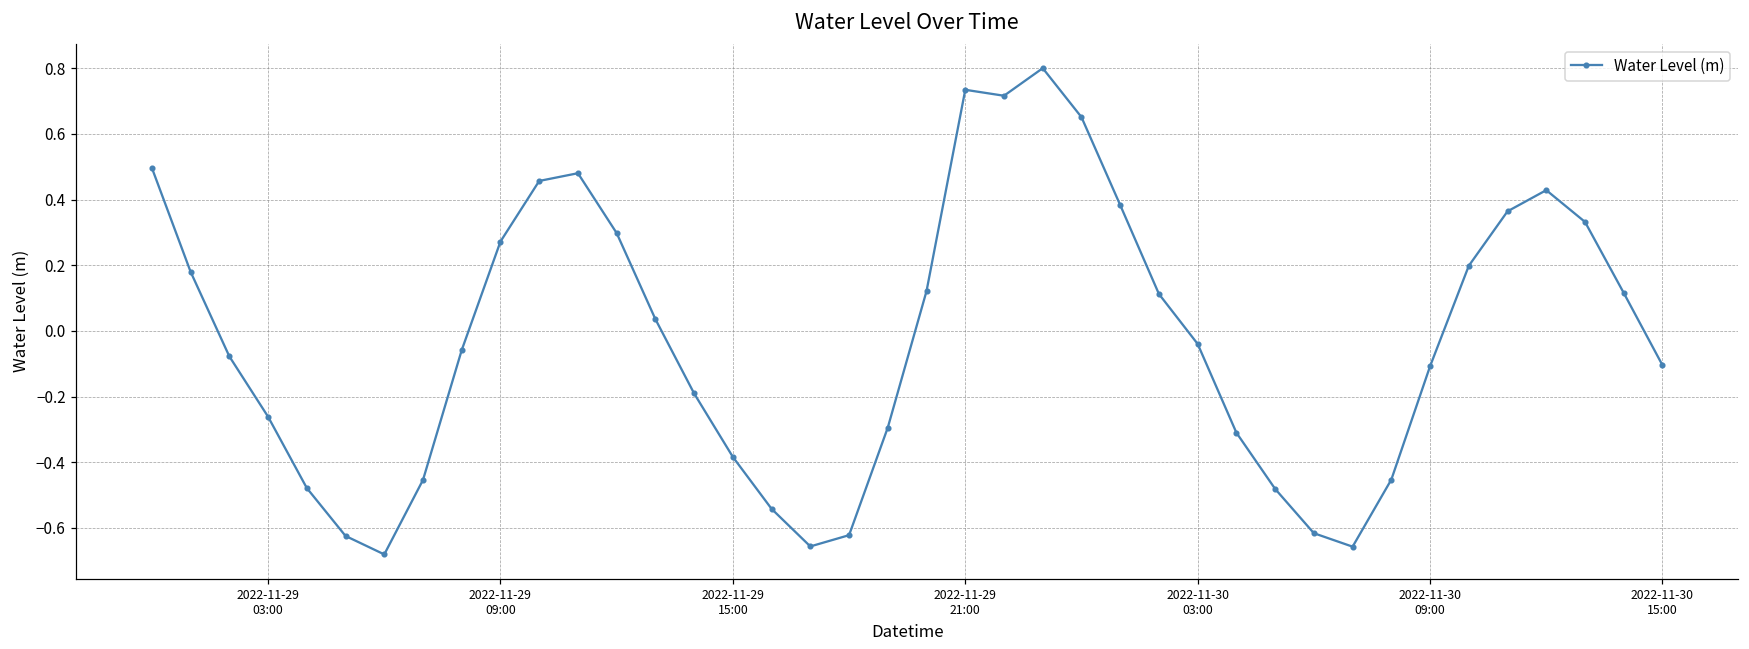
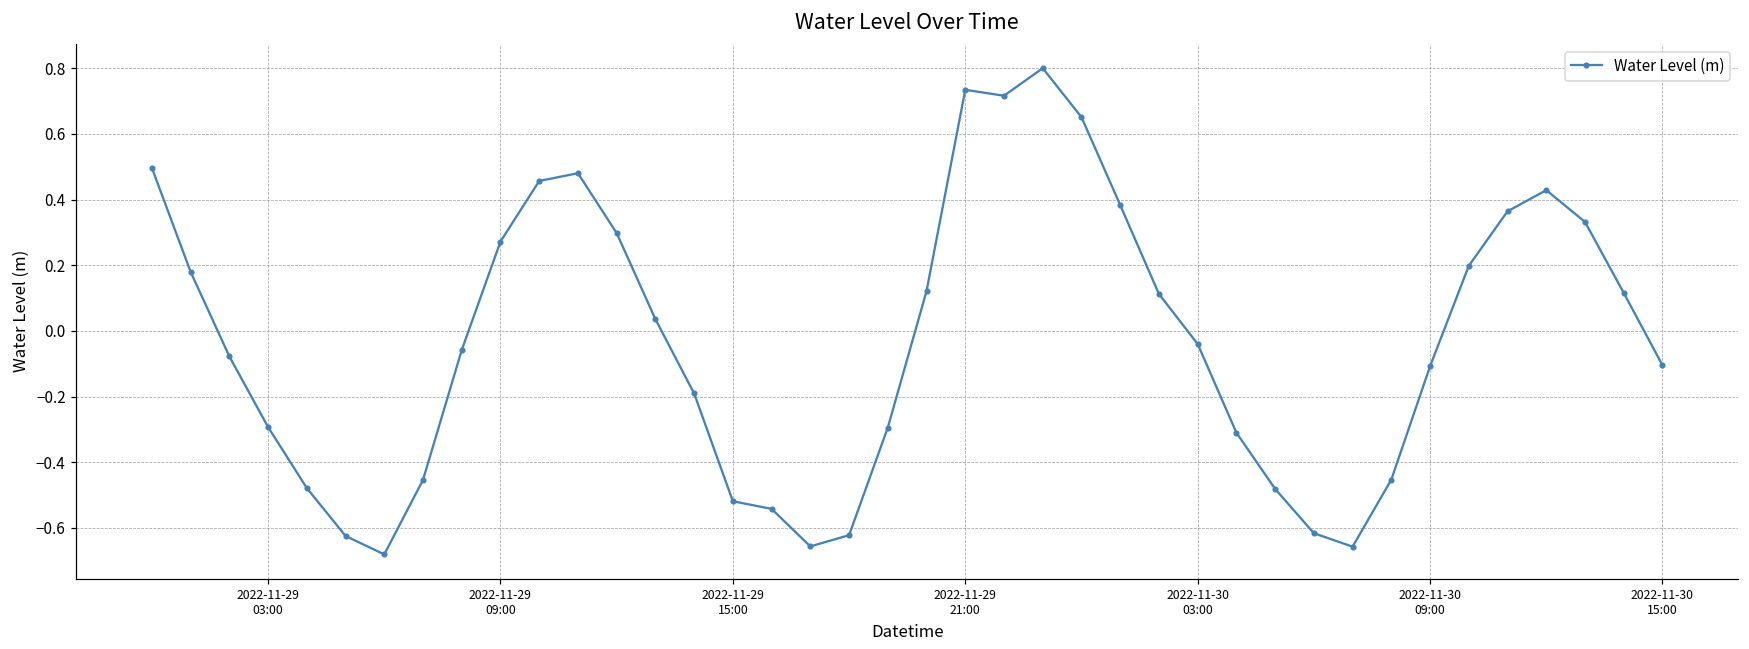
  {
-   "2022-11-29 03:00": -0.26,
+   "2022-11-29 03:00": -0.29,
    "2022-11-29 09:00": 0.27,
-   "2022-11-29 15:00": -0.38,
+   "2022-11-29 15:00": -0.52,
    "2022-11-29 21:00": 0.73,
    "2022-11-30 03:00": -0.04,
    "2022-11-30 09:00": -0.11,
    "2022-11-30 15:00": -0.10
  }
